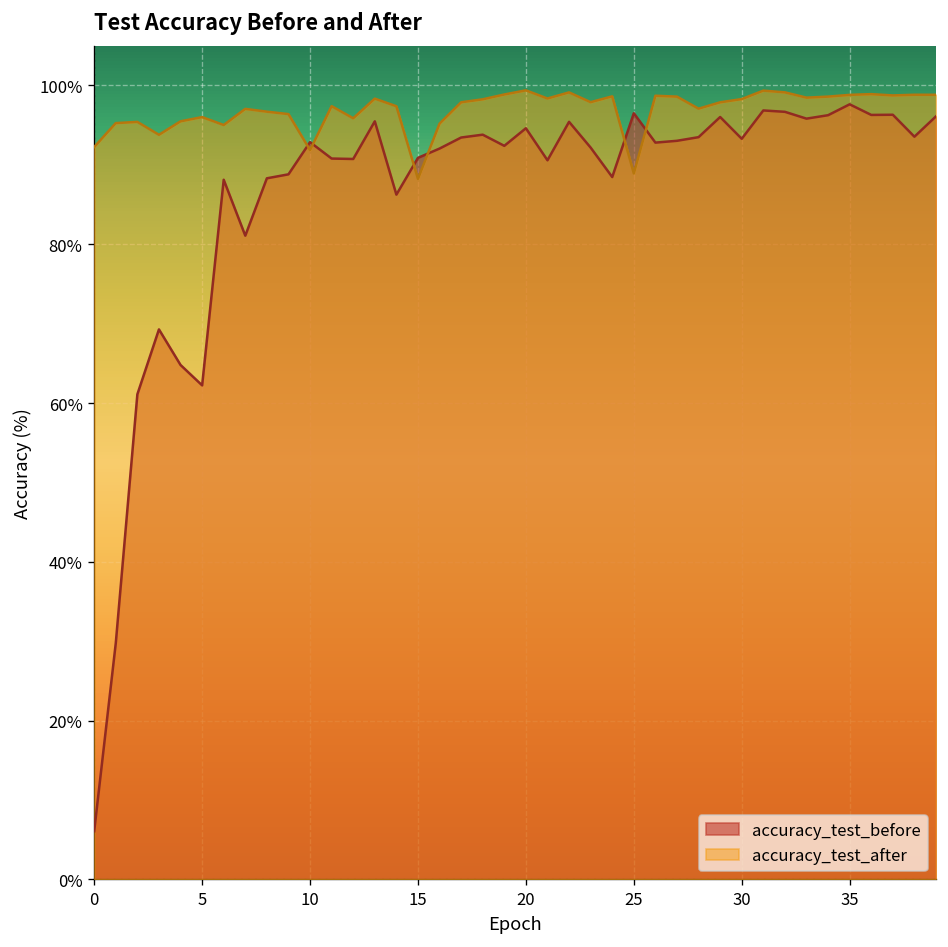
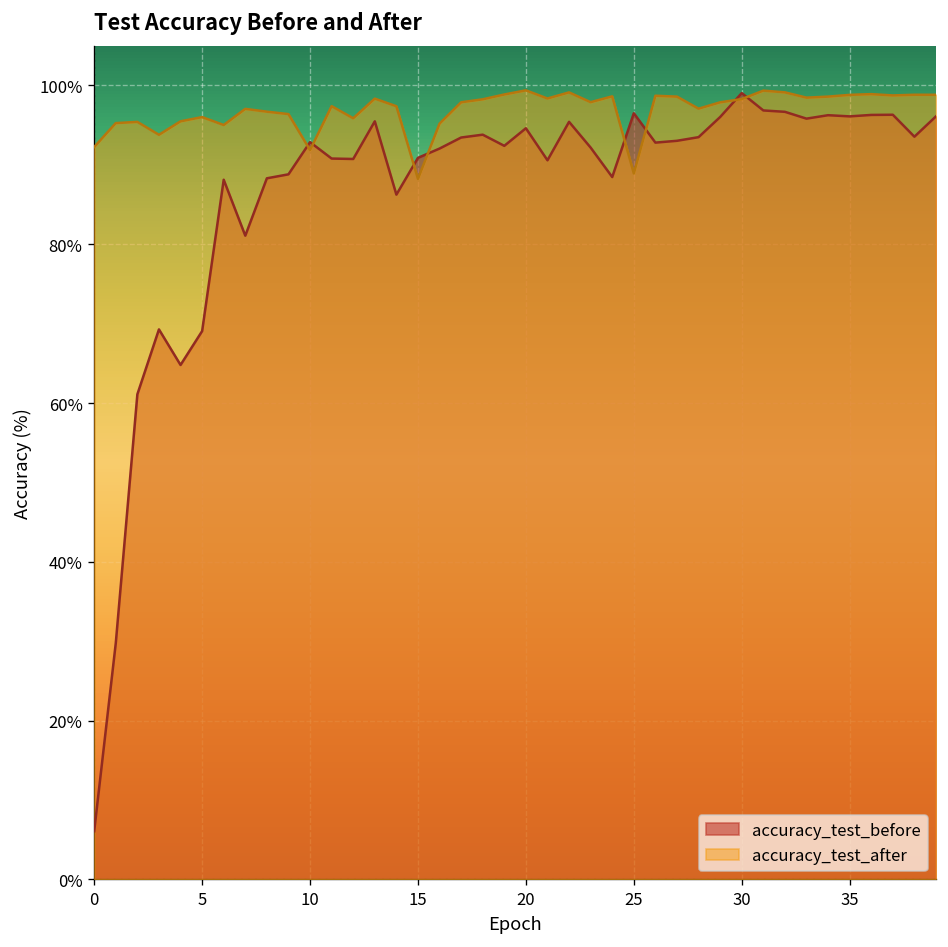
  {
    "accuracy_test_before": {
      "0": "6%",
-     "5": "62%",
+     "5": "69%",
      "10": "93%",
      "15": "91%",
      "20": "95%",
      "25": "96%",
-     "30": "93%",
-     "35": "98%"
+     "30": "99%",
+     "35": "96%"
    },
    "accuracy_test_after": {
      "0": "92%",
      "5": "96%",
      "10": "92%",
      "15": "88%",
      "20": "99%",
      "25": "89%",
      "30": "98%",
      "35": "99%"
    }
  }
